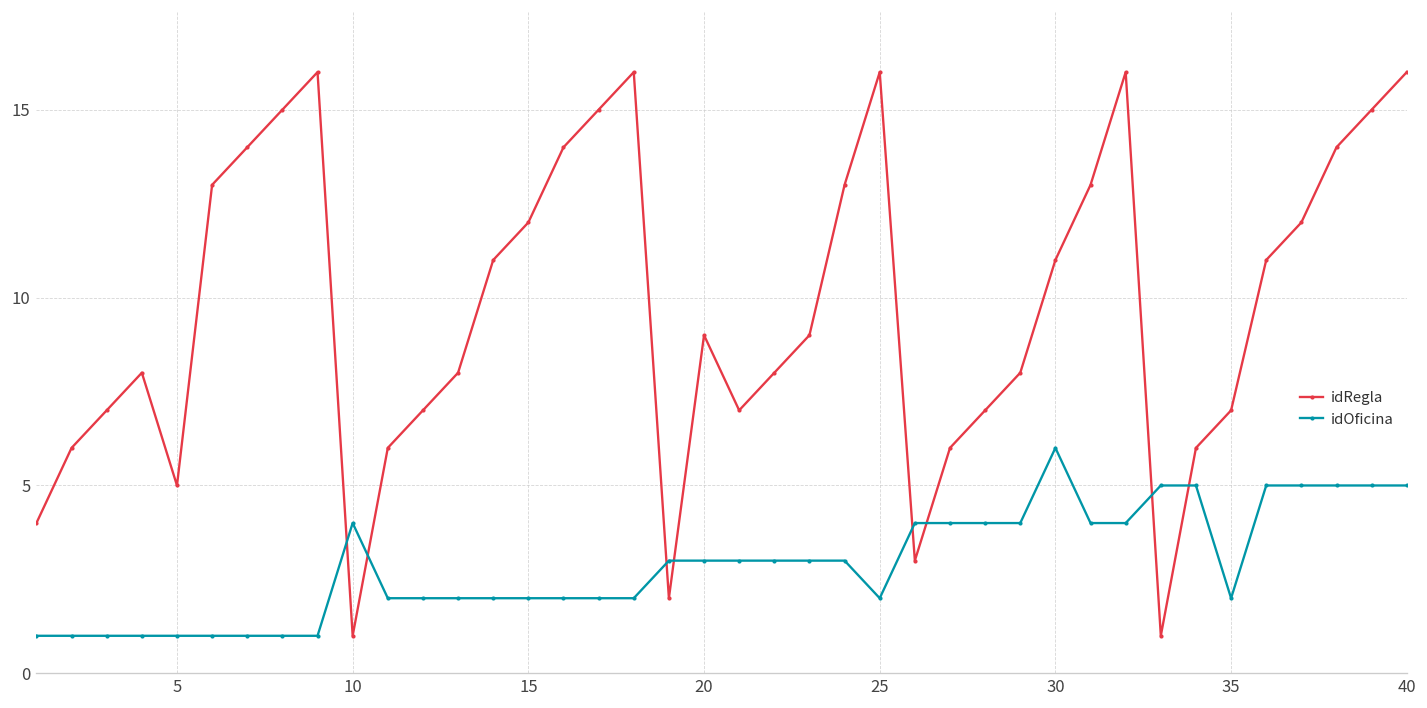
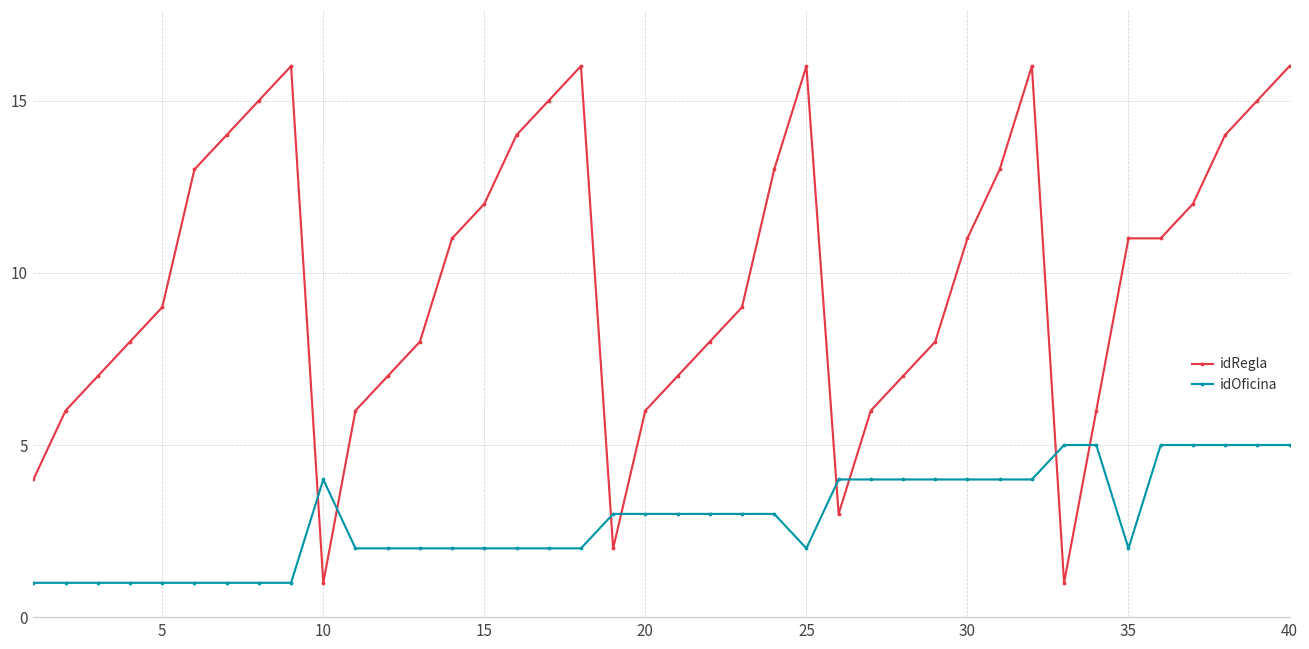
  {
    "idRegla": {
-     "5": 5,
+     "5": 9,
      "10": 1,
      "15": 12,
-     "20": 9,
+     "20": 6,
      "25": 16,
      "30": 11,
-     "35": 7,
+     "35": 11,
      "40": 16
    },
    "idOficina": {
      "5": 1,
      "10": 4,
      "15": 2,
      "20": 3,
      "25": 2,
-     "30": 6,
+     "30": 4,
      "35": 2,
      "40": 5
    }
  }
